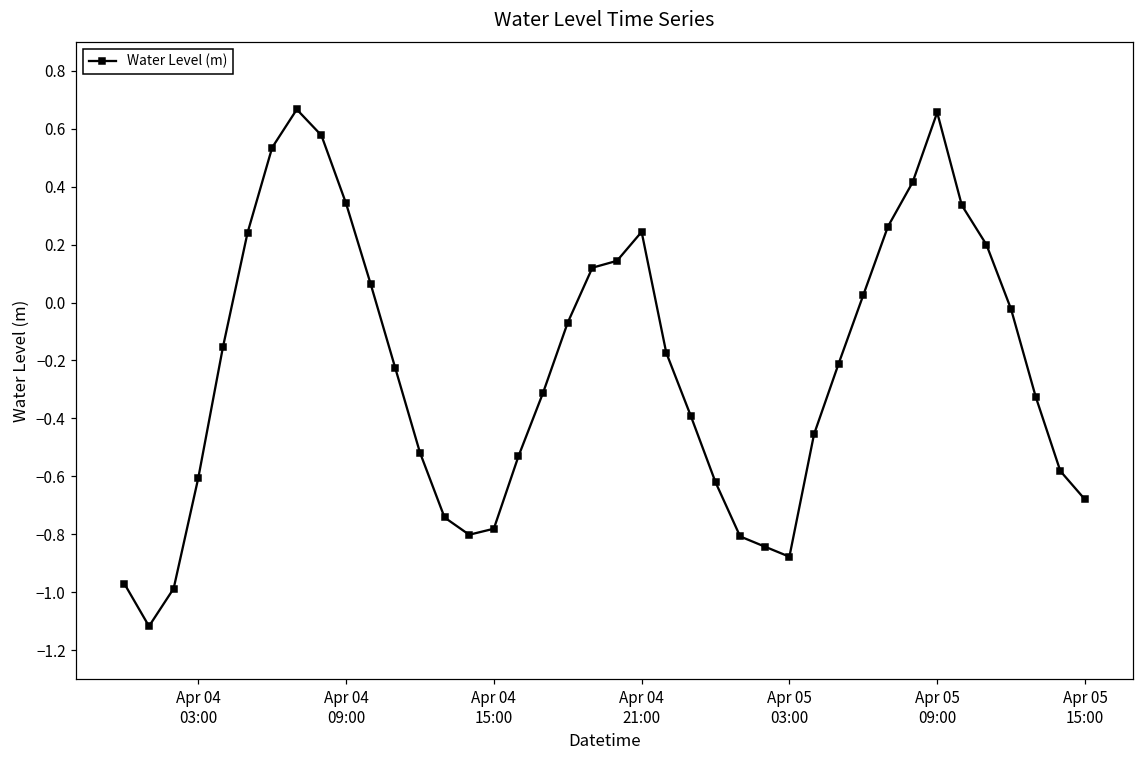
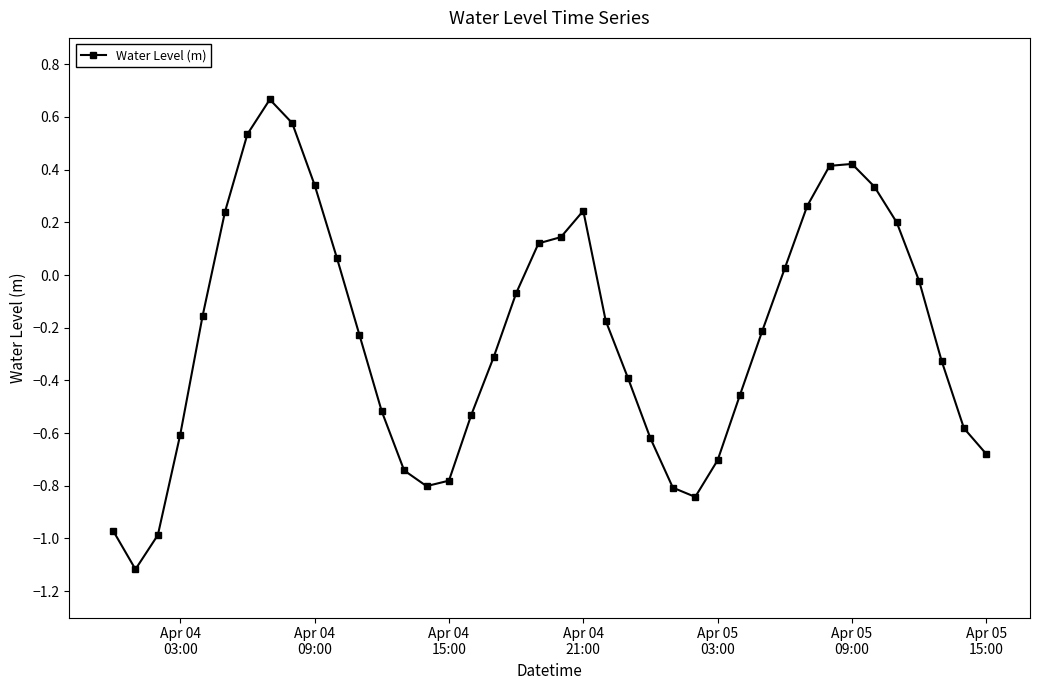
  {
    "Apr 04 03:00": -0.61,
    "Apr 04 09:00": 0.34,
    "Apr 04 15:00": -0.78,
    "Apr 04 21:00": 0.24,
-   "Apr 05 03:00": -0.88,
-   "Apr 05 09:00": 0.66,
+   "Apr 05 03:00": -0.70,
+   "Apr 05 09:00": 0.42,
    "Apr 05 15:00": -0.68
  }
